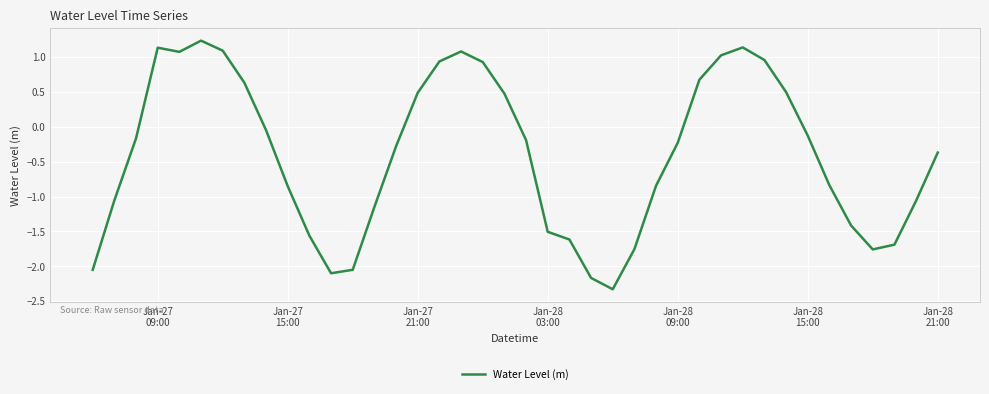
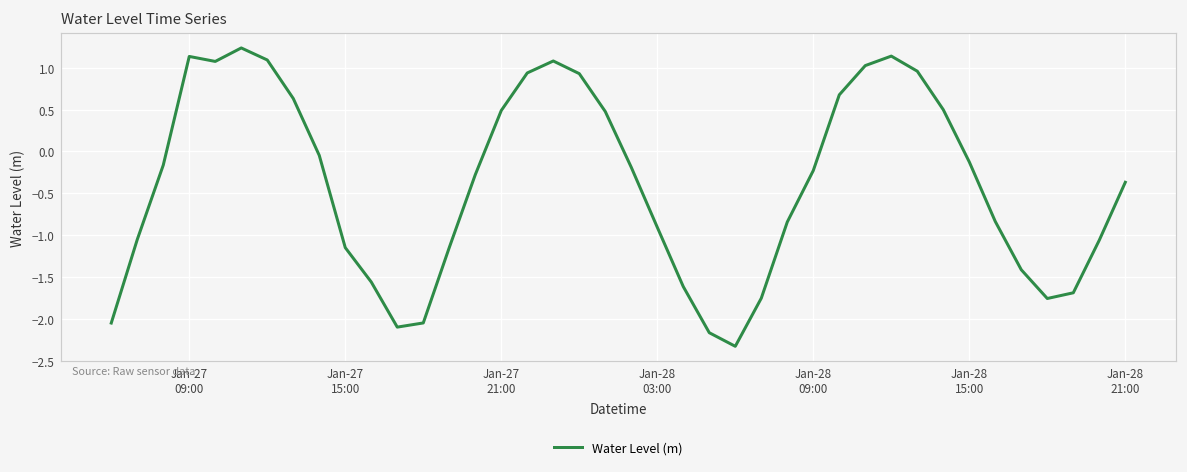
  {
    "Jan-27 09:00": 1.1,
-   "Jan-27 15:00": -0.9,
+   "Jan-27 15:00": -1.1,
    "Jan-27 21:00": 0.5,
-   "Jan-28 03:00": -1.5,
+   "Jan-28 03:00": -0.9,
    "Jan-28 09:00": -0.2,
    "Jan-28 15:00": -0.1,
    "Jan-28 21:00": -0.4
  }
